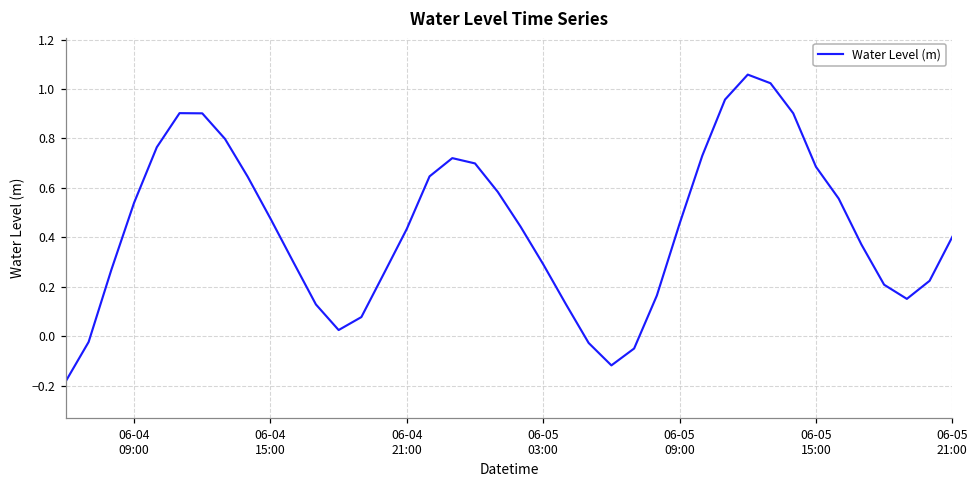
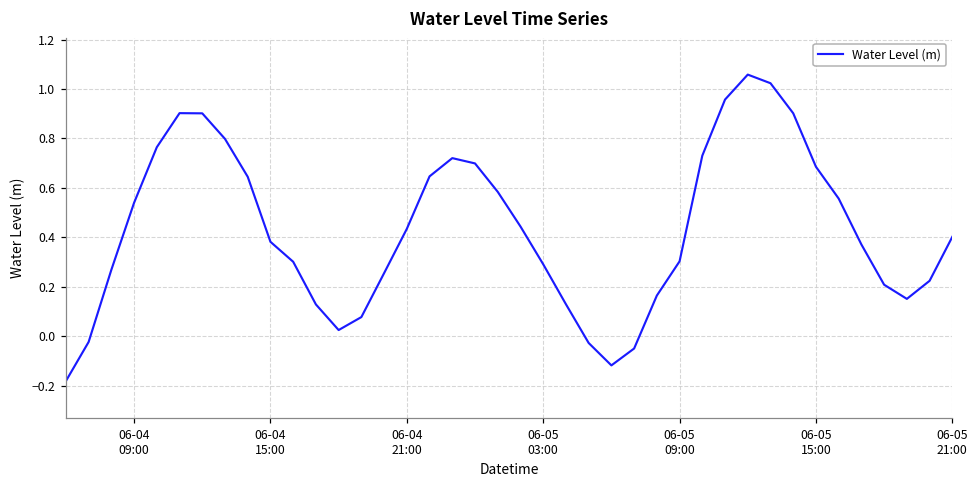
  {
    "06-04 09:00": 0.54,
-   "06-04 15:00": 0.48,
+   "06-04 15:00": 0.38,
    "06-04 21:00": 0.43,
    "06-05 03:00": 0.29,
-   "06-05 09:00": 0.46,
+   "06-05 09:00": 0.30,
    "06-05 15:00": 0.69,
    "06-05 21:00": 0.40
  }
